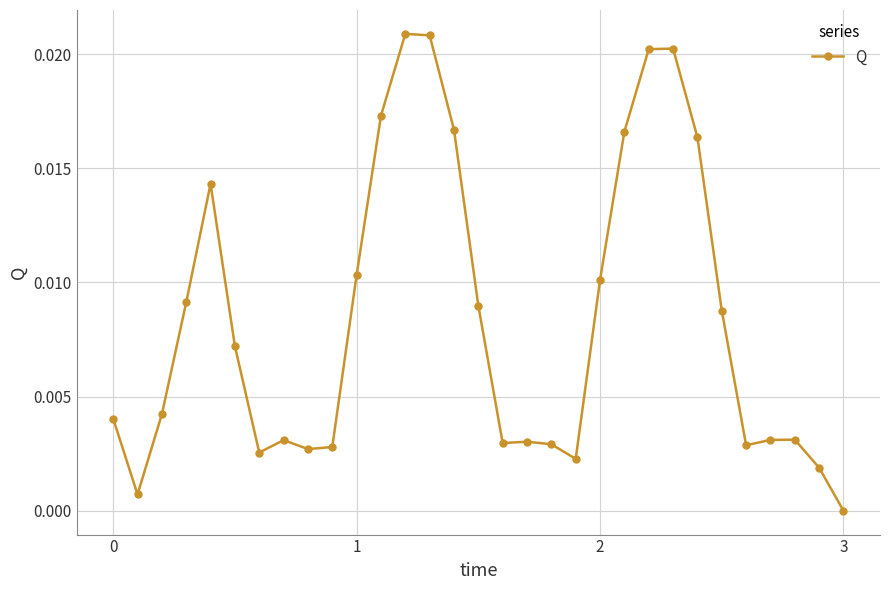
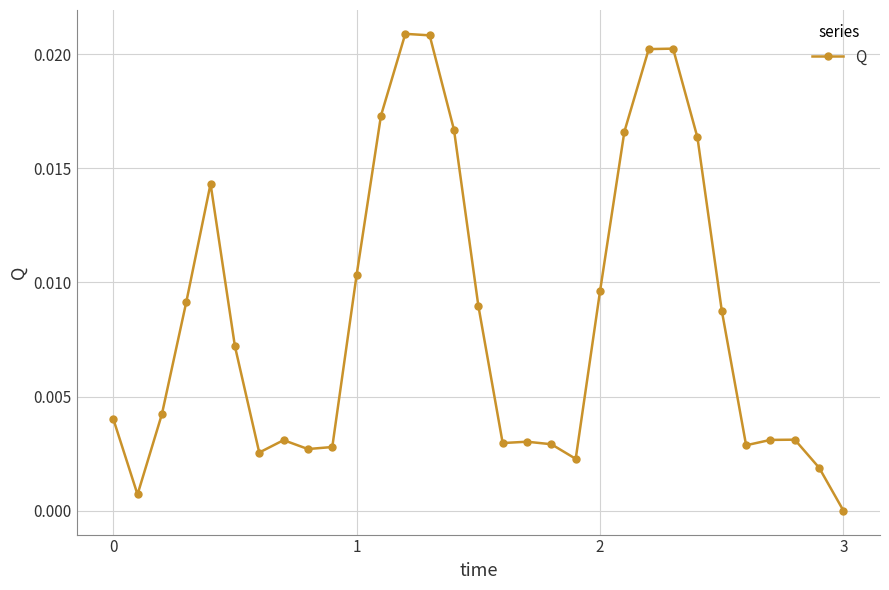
  {
    "0": 0.0040,
    "1": 0.0103,
-   "2": 0.0101,
+   "2": 0.0096,
    "3": 0.0000
  }
